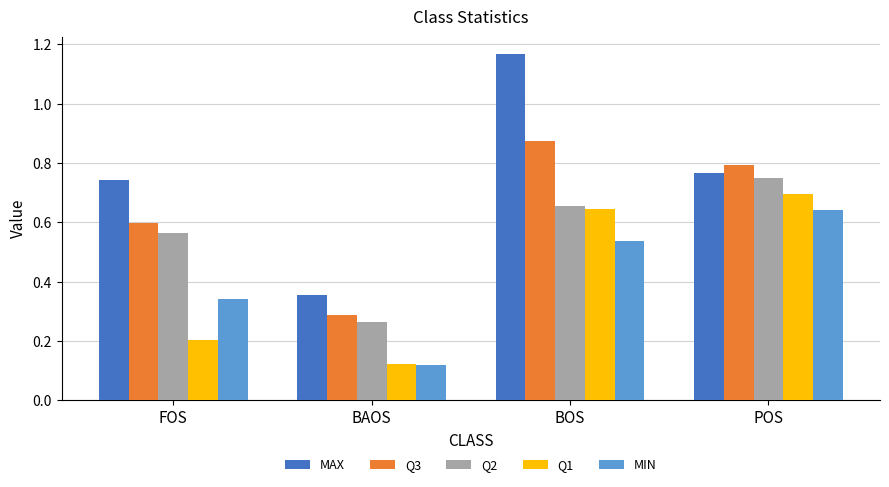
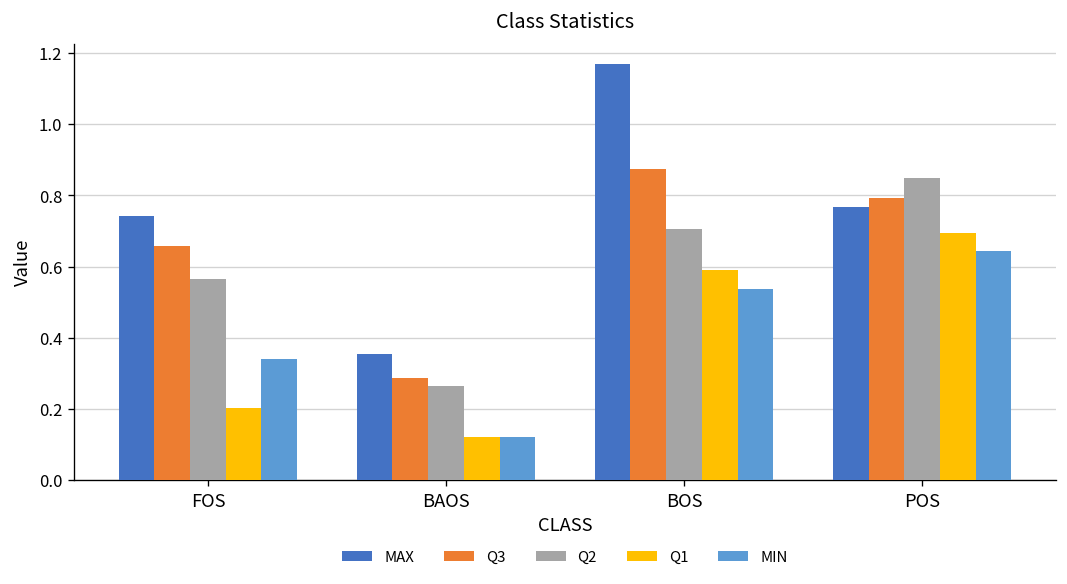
  {
    "Q3": {
-     "FOS": 0.60,
+     "FOS": 0.66,
      "BAOS": 0.29,
      "BOS": 0.88,
      "POS": 0.79
    },
    "Q2": {
      "FOS": 0.56,
      "BAOS": 0.27,
-     "BOS": 0.66,
-     "POS": 0.75
+     "BOS": 0.71,
+     "POS": 0.85
    },
    "Q1": {
      "FOS": 0.20,
      "BAOS": 0.12,
-     "BOS": 0.65,
+     "BOS": 0.59,
      "POS": 0.69
    }
  }
